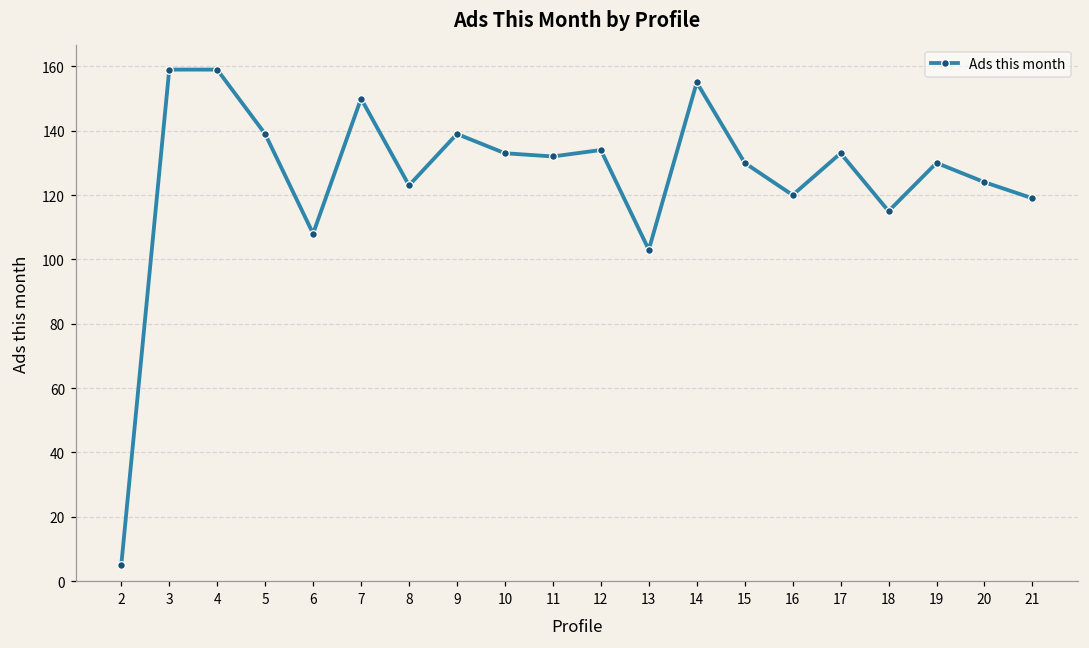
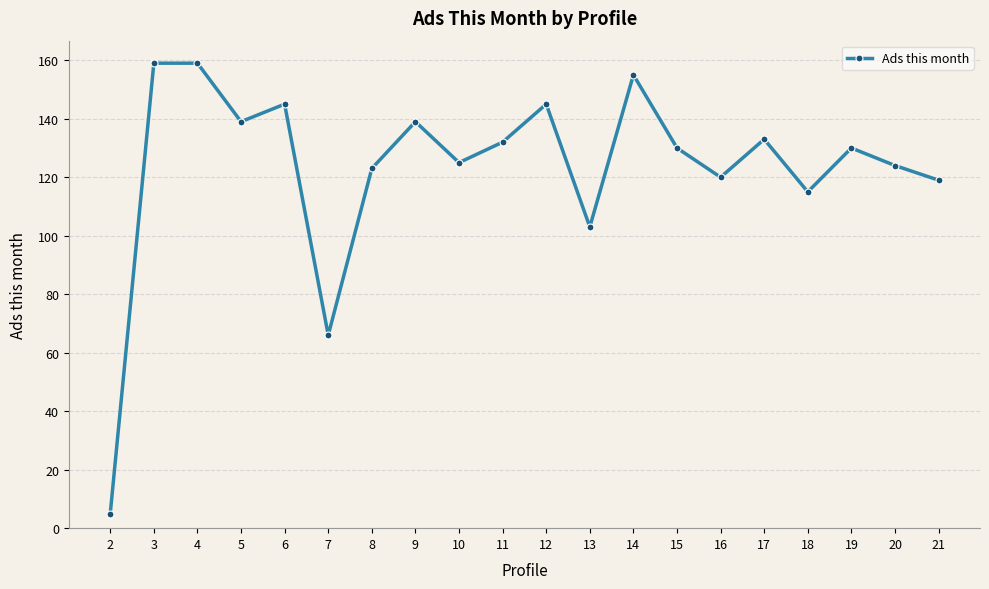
  {
    "2": 5,
    "3": 159,
    "4": 159,
    "5": 139,
-   "6": 108,
-   "7": 150,
+   "6": 145,
+   "7": 66,
    "8": 123,
    "9": 139,
-   "10": 133,
+   "10": 125,
    "11": 132,
-   "12": 134,
+   "12": 145,
    "13": 103,
    "14": 155,
    "15": 130,
    "16": 120,
    "17": 133,
    "18": 115,
    "19": 130,
    "20": 124,
    "21": 119
  }
